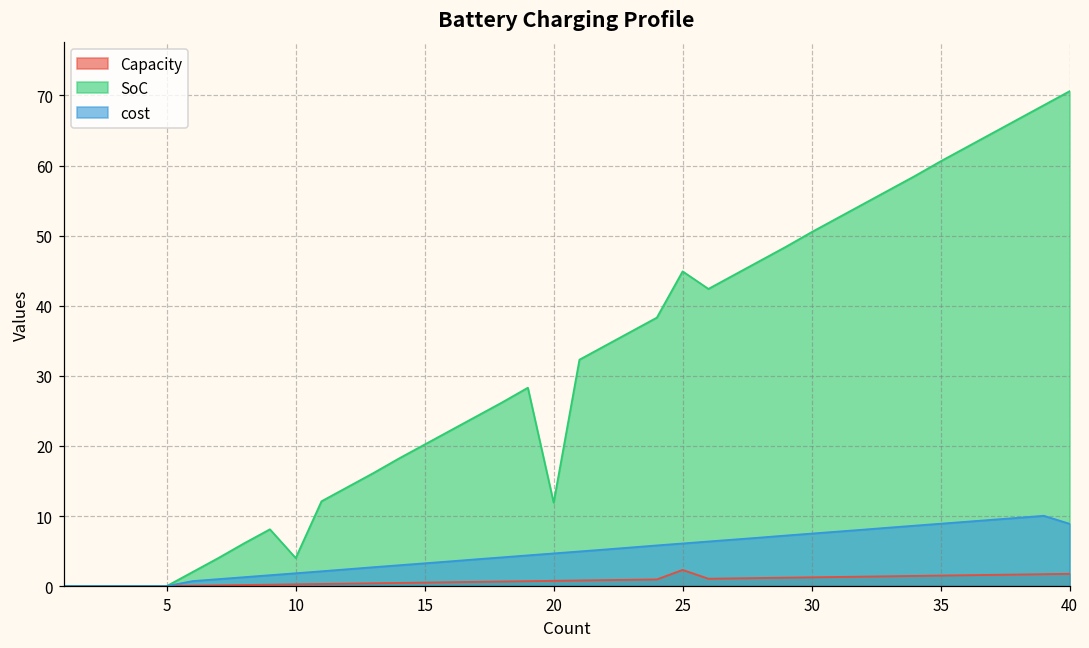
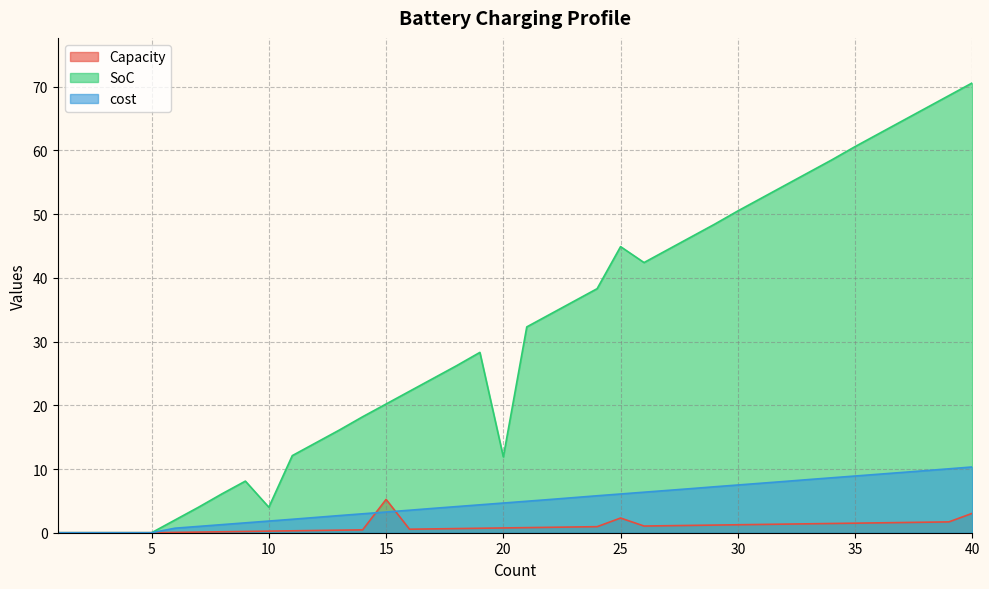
  {
    "Capacity": {
      "10": 0,
-     "15": 0,
+     "15": 5,
      "20": 1,
      "25": 2,
      "30": 1,
      "35": 1,
-     "40": 2
+     "40": 3
    },
    "SoC": {
      "10": 4,
      "15": 20,
      "20": 12,
      "25": 45,
      "30": 51,
      "35": 61,
      "40": 71
    },
    "cost": {
      "10": 2,
      "15": 3,
      "20": 5,
      "25": 6,
      "30": 7,
      "35": 9,
-     "40": 9
+     "40": 10
    }
  }
